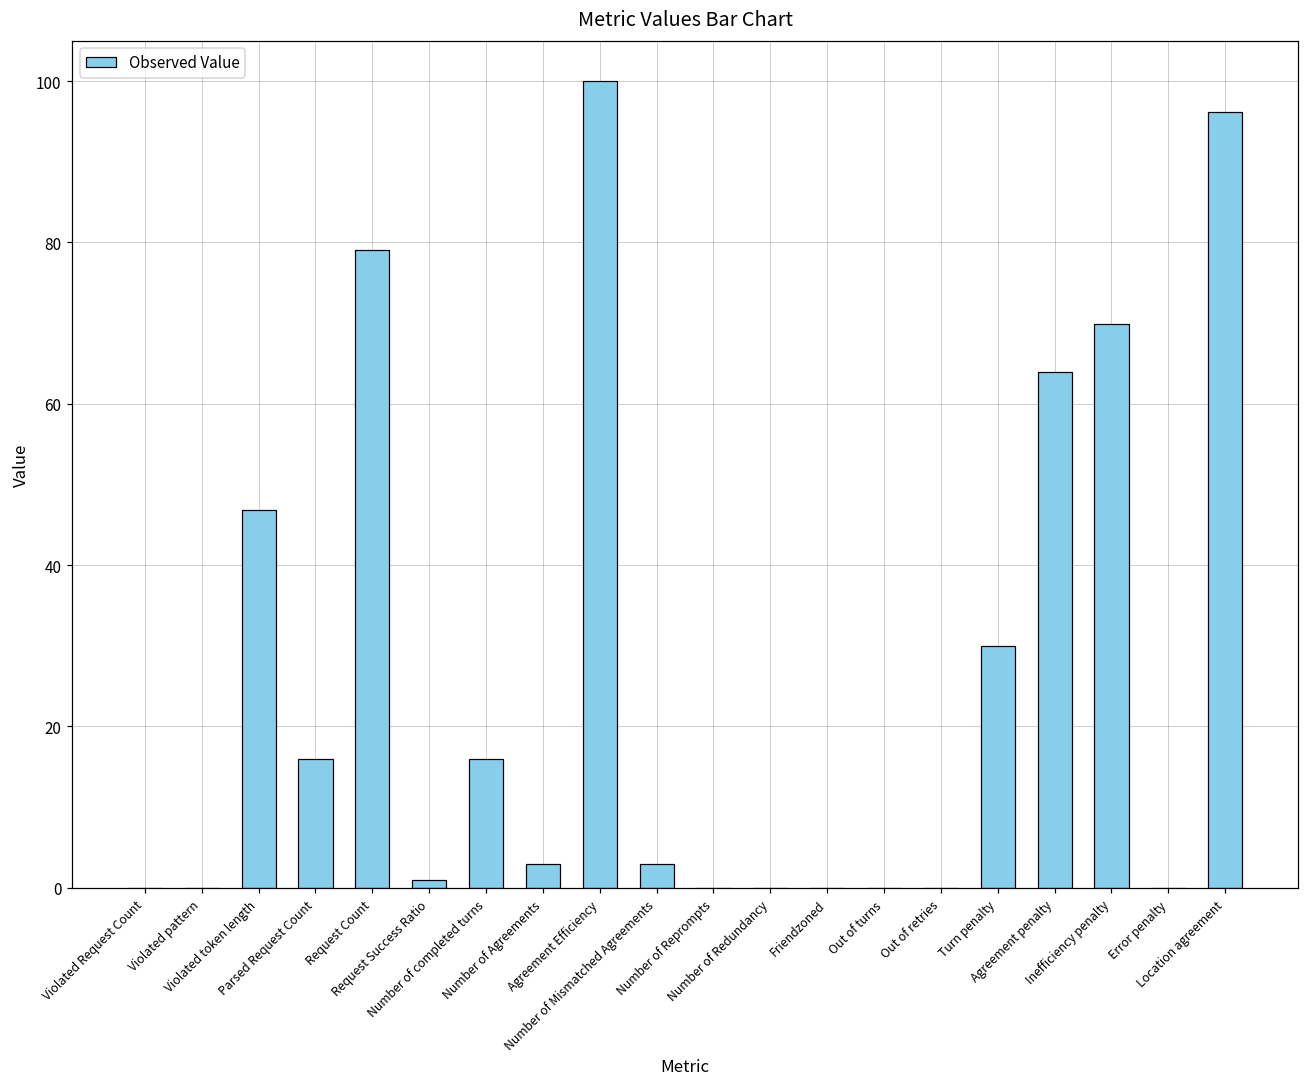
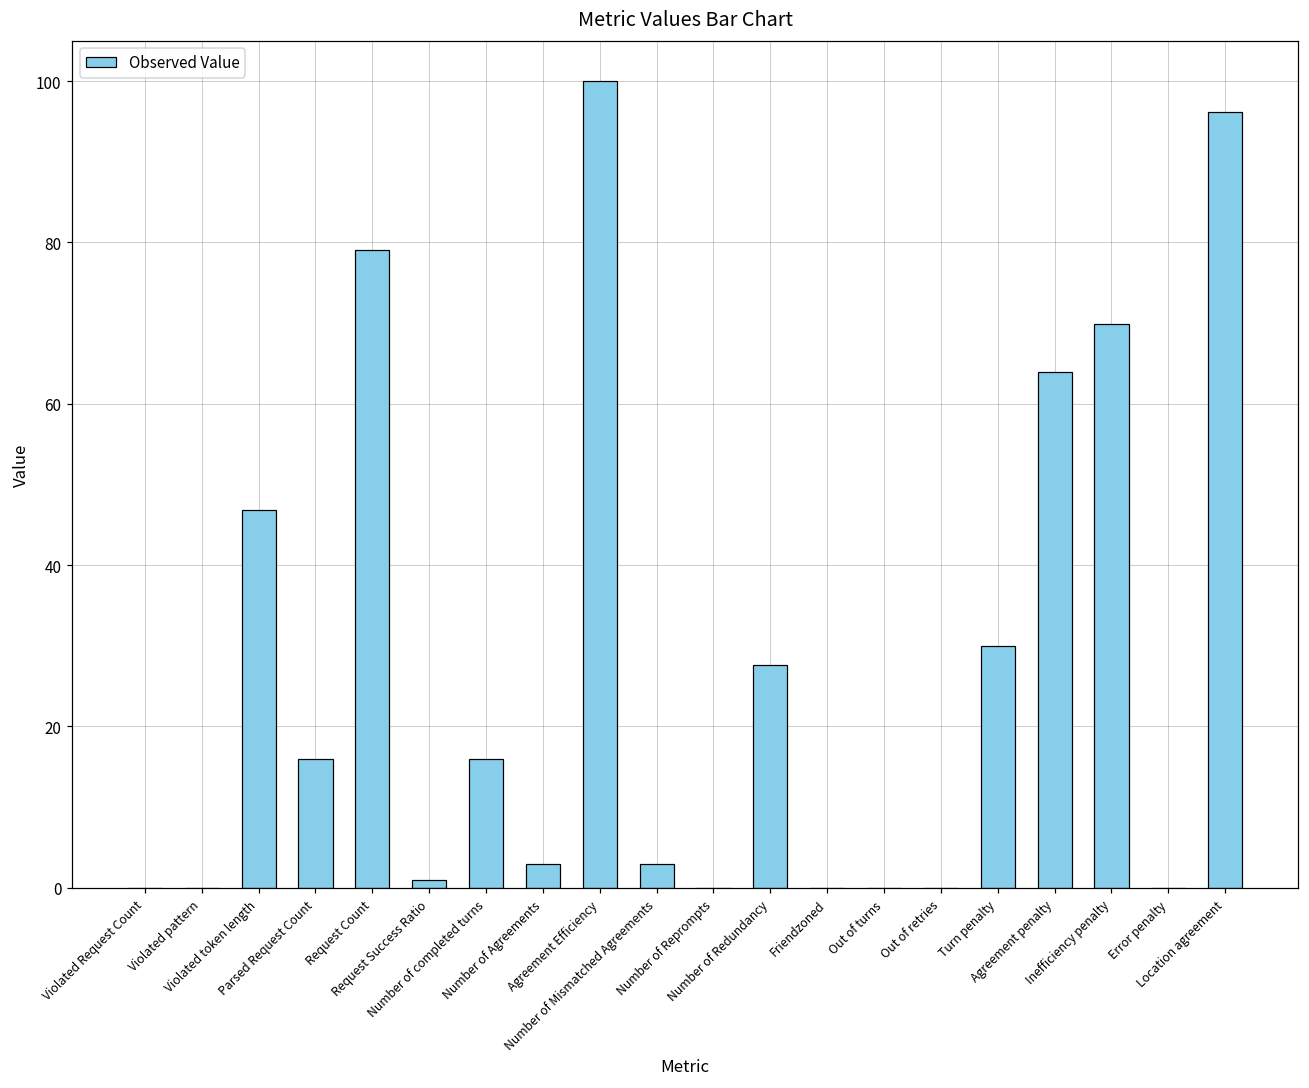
  {
    "Violated Request Count": 0,
    "Violated pattern": 0,
    "Violated token length": 47,
    "Parsed Request Count": 16,
    "Request Count": 79,
    "Request Success Ratio": 1,
    "Number of completed turns": 16,
    "Number of Agreements": 3,
    "Agreement Efficiency": 100,
    "Number of Mismatched Agreements": 3,
    "Number of Reprompts": 0,
-   "Number of Redundancy": 0,
+   "Number of Redundancy": 28,
    "Friendzoned": 0,
    "Out of turns": 0,
    "Out of retries": 0,
    "Turn penalty": 30,
    "Agreement penalty": 64,
    "Inefficiency penalty": 70,
    "Error penalty": 0,
    "Location agreement": 96
  }
